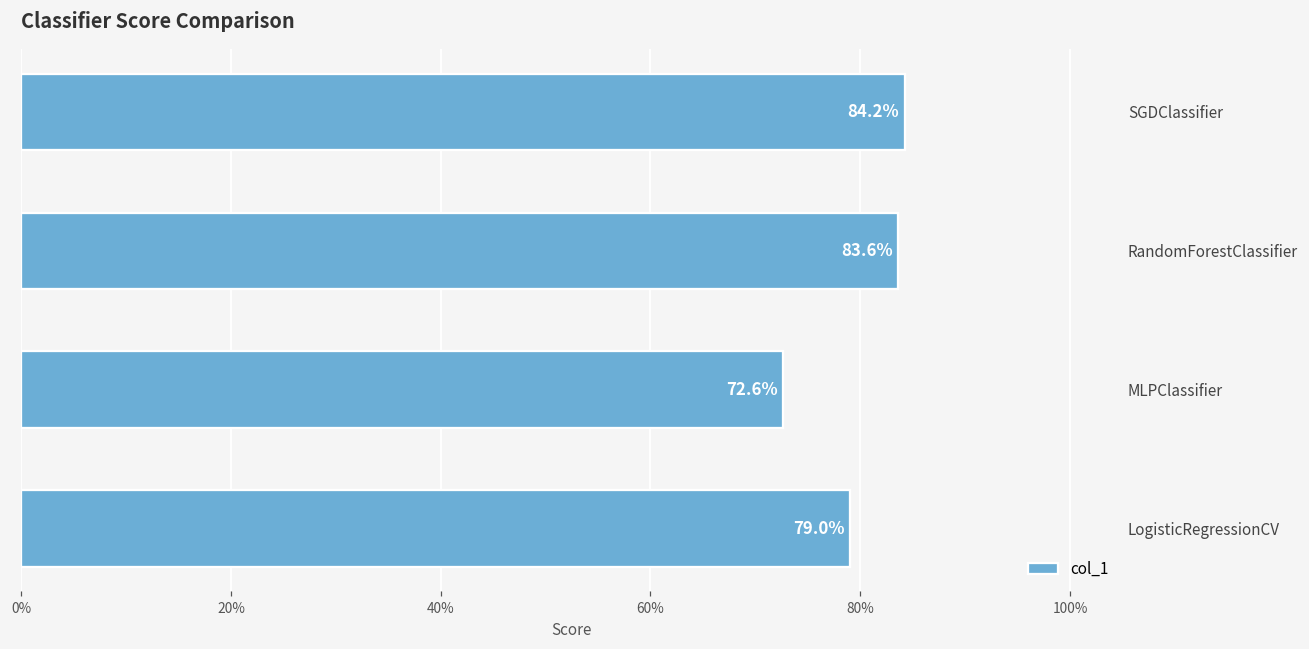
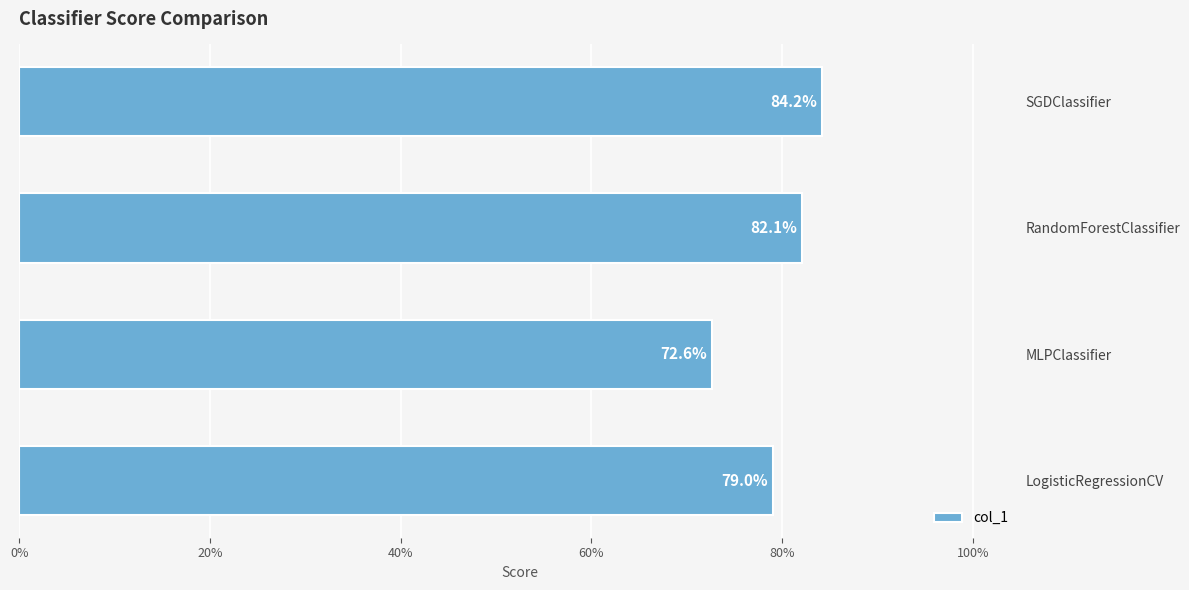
  {
    "SGDClassifier": "84.2%",
-   "RandomForestClassifier": "83.6%",
+   "RandomForestClassifier": "82.1%",
    "MLPClassifier": "72.6%",
    "LogisticRegressionCV": "79.0%"
  }
